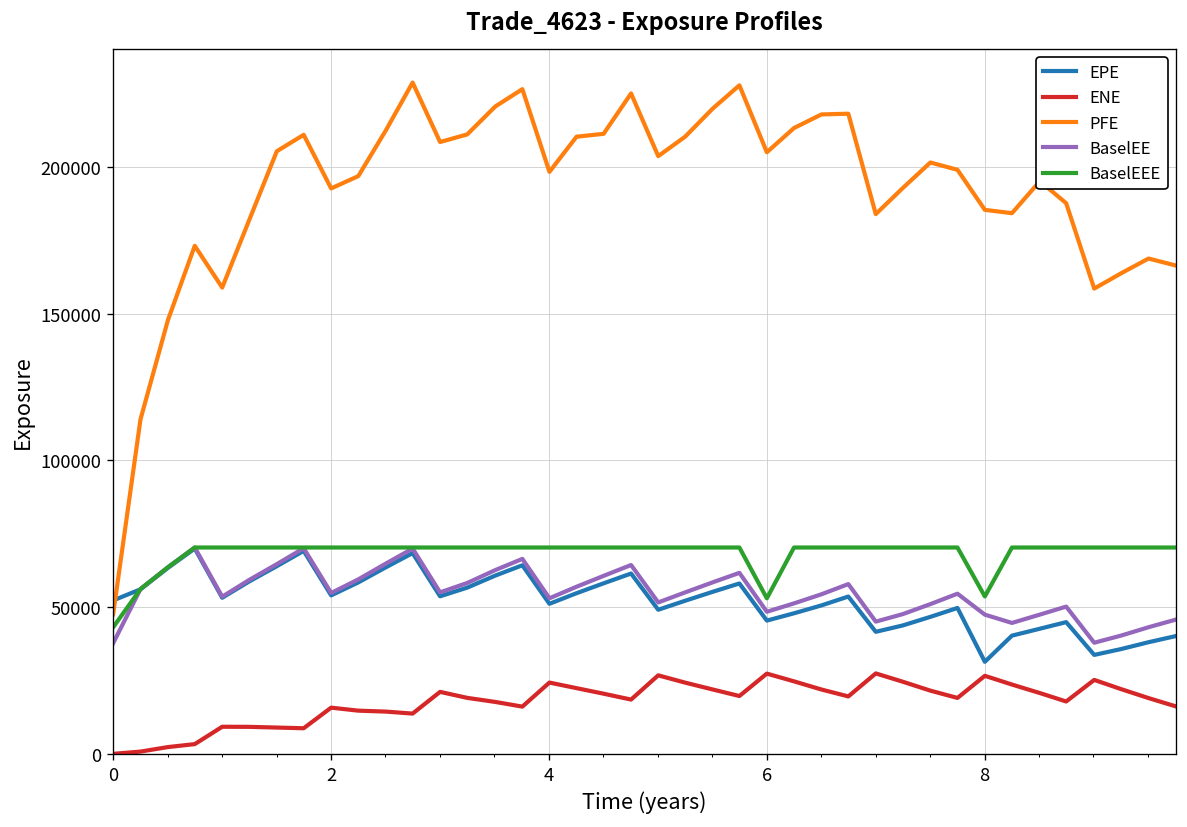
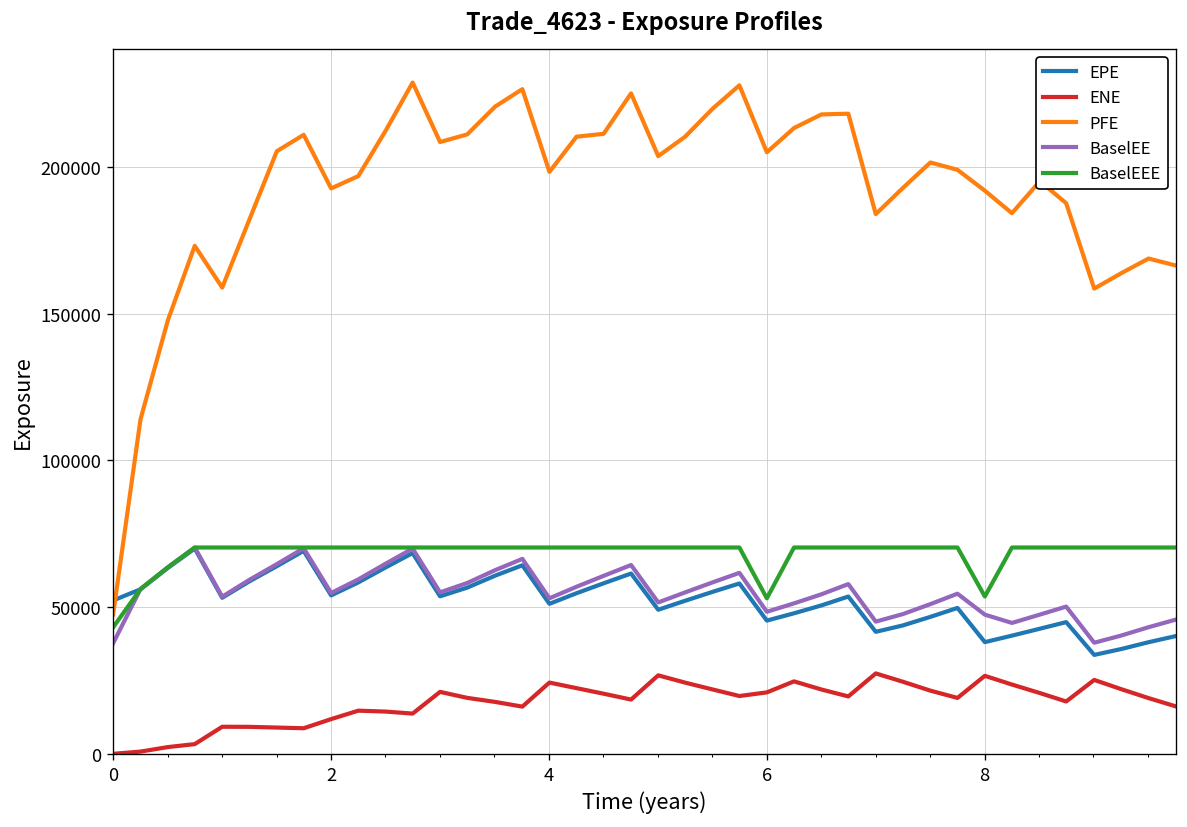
  {
    "EPE": {
      "0": 52000,
      "6": 45000,
-     "8": 31000
+     "8": 38000
    },
    "ENE": {
      "0": 0,
-     "2": 16000,
-     "6": 27000,
+     "2": 12000,
+     "6": 21000,
      "8": 27000
    },
    "PFE": {
      "0": 48000,
      "2": 193000,
      "6": 205000,
-     "8": 185000
+     "8": 192000
    },
    "BaselEE": {
      "0": 38000,
      "6": 48000,
      "8": 47000
    },
    "BaselEEE": {
      "0": 43000,
      "2": 70000,
      "6": 53000,
      "8": 54000
    }
  }
